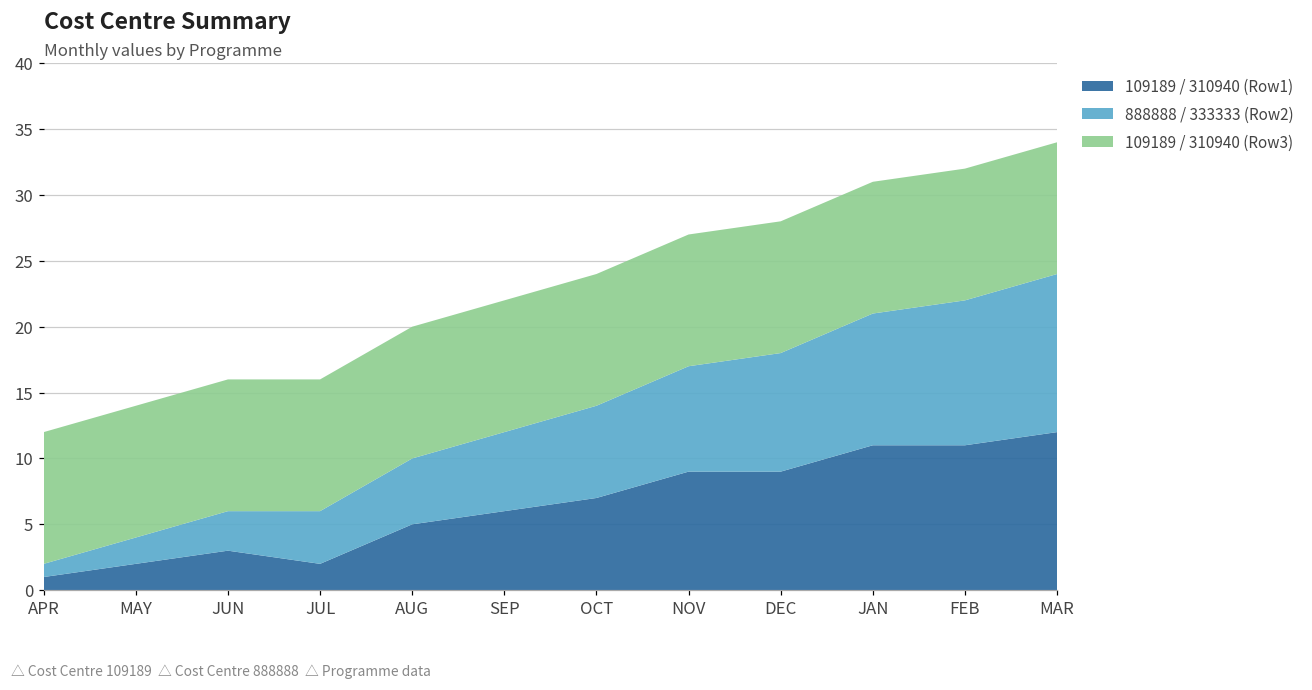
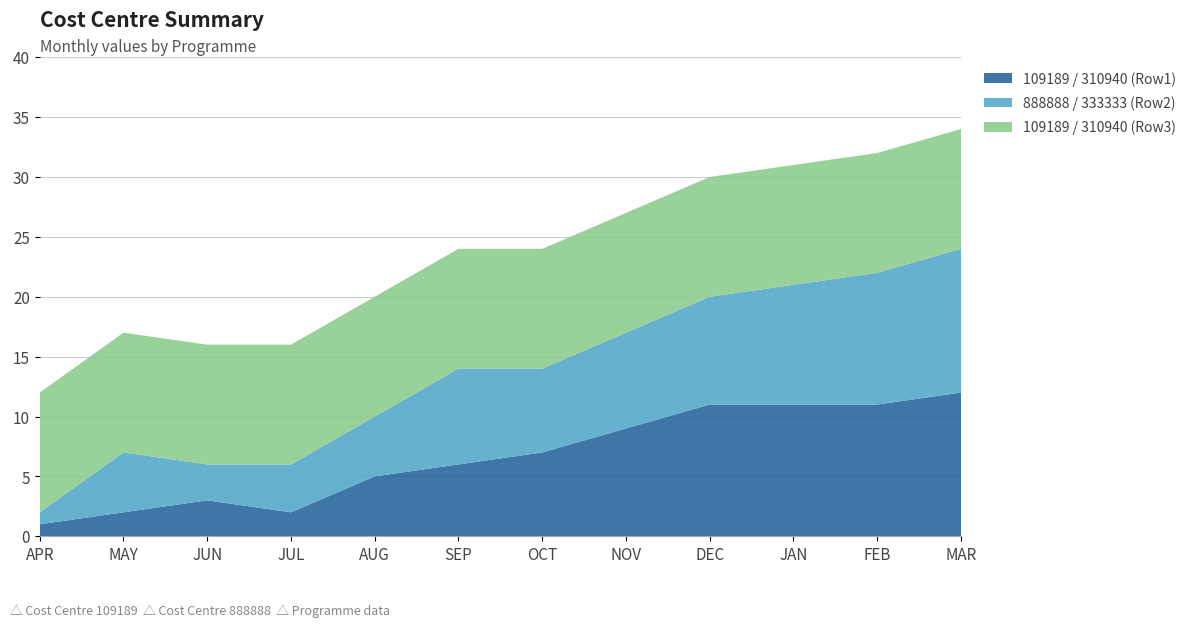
  {
    "109189 / 310940 (Row1)": {
      "APR": 1,
      "MAY": 2,
      "JUN": 3,
      "JUL": 2,
      "AUG": 5,
      "SEP": 6,
      "OCT": 7,
      "NOV": 9,
-     "DEC": 9,
+     "DEC": 11,
      "JAN": 11,
      "FEB": 11,
      "MAR": 12
    },
    "888888 / 333333 (Row2)": {
      "APR": 1,
-     "MAY": 2,
+     "MAY": 5,
      "JUN": 3,
      "JUL": 4,
      "AUG": 5,
-     "SEP": 6,
+     "SEP": 8,
      "OCT": 7,
      "NOV": 8,
      "DEC": 9,
      "JAN": 10,
      "FEB": 11,
      "MAR": 12
    },
    "109189 / 310940 (Row3)": {
      "APR": 10,
      "MAY": 10,
      "JUN": 10,
      "JUL": 10,
      "AUG": 10,
      "SEP": 10,
      "OCT": 10,
      "NOV": 10,
      "DEC": 10,
      "JAN": 10,
      "FEB": 10,
      "MAR": 10
    }
  }
